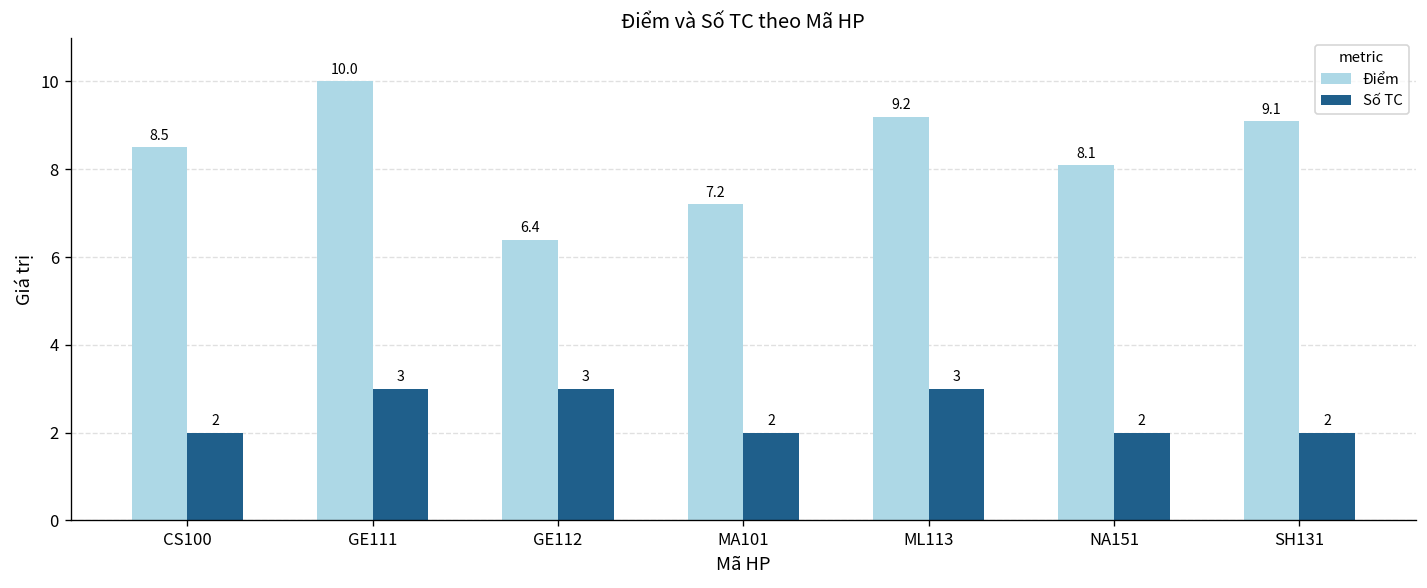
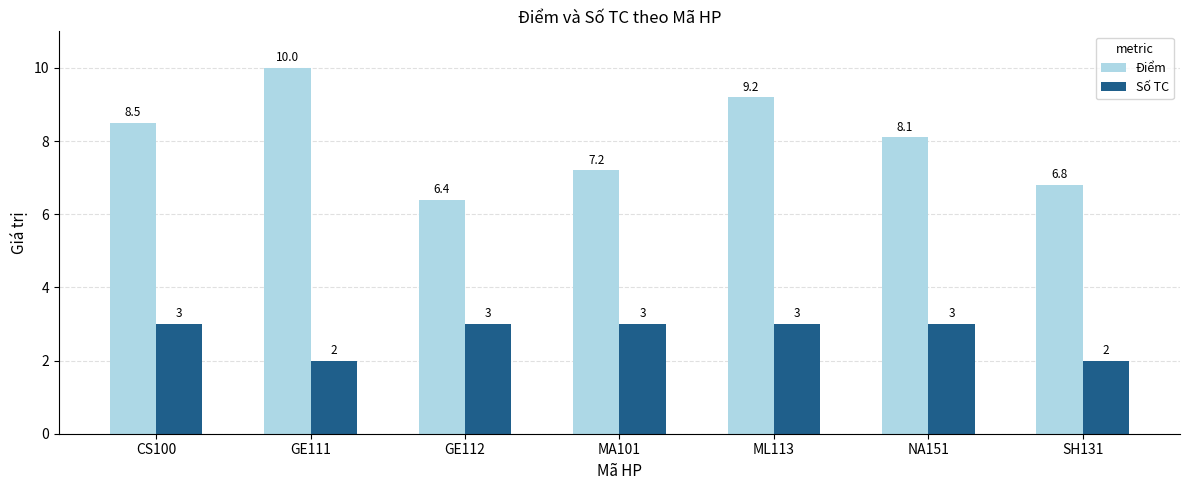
  {
    "Điểm": {
      "CS100": 8.5,
      "GE111": 10.0,
      "GE112": 6.4,
      "MA101": 7.2,
      "ML113": 9.2,
      "NA151": 8.1,
-     "SH131": 9.1
+     "SH131": 6.8
    },
    "Số TC": {
-     "CS100": 2,
-     "GE111": 3,
+     "CS100": 3,
+     "GE111": 2,
      "GE112": 3,
-     "MA101": 2,
+     "MA101": 3,
      "ML113": 3,
-     "NA151": 2,
+     "NA151": 3,
      "SH131": 2
    }
  }
